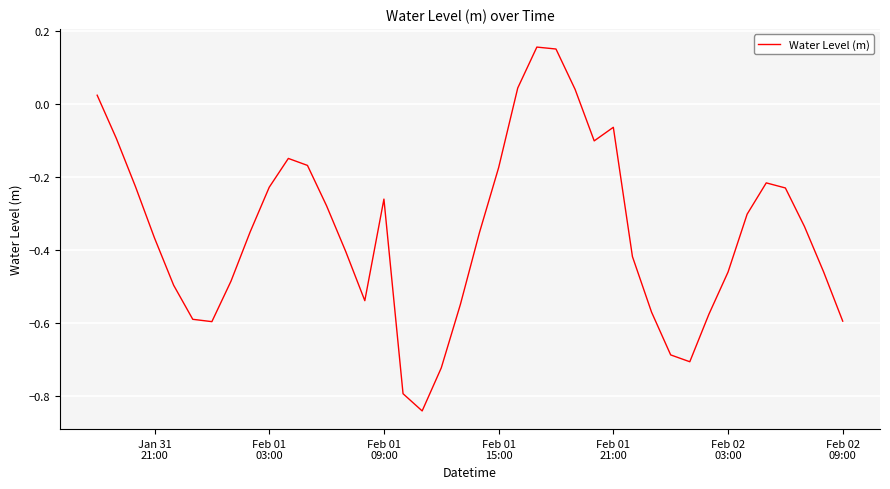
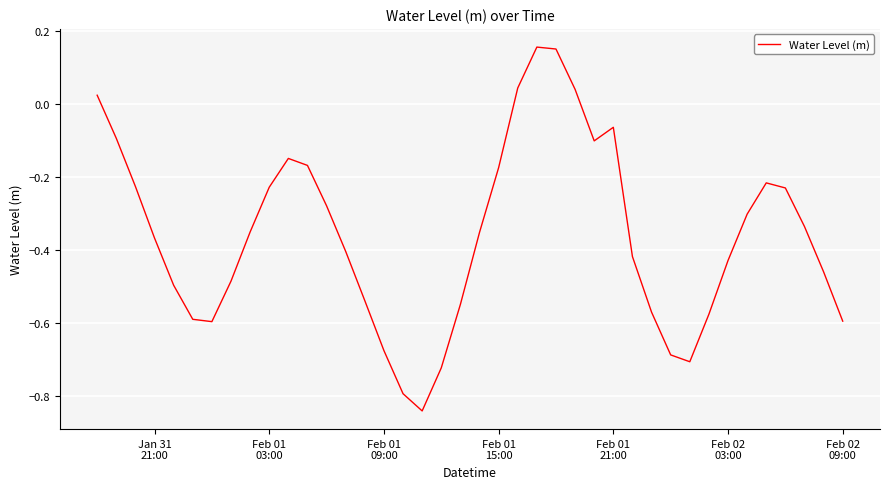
  {
    "Jan 31 21:00": -0.37,
    "Feb 01 03:00": -0.23,
-   "Feb 01 09:00": -0.26,
+   "Feb 01 09:00": -0.67,
    "Feb 01 15:00": -0.17,
    "Feb 01 21:00": -0.06,
-   "Feb 02 03:00": -0.46,
+   "Feb 02 03:00": -0.43,
    "Feb 02 09:00": -0.59
  }
